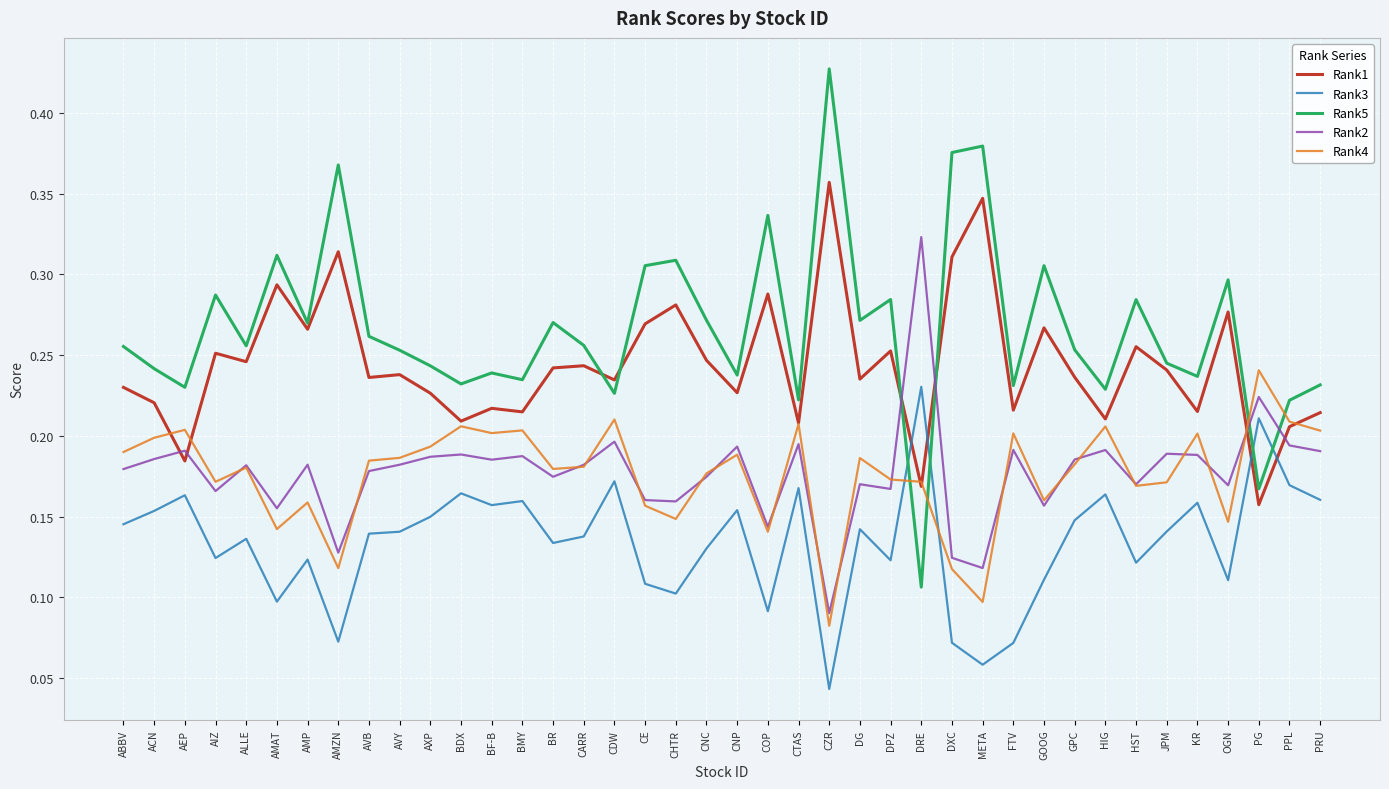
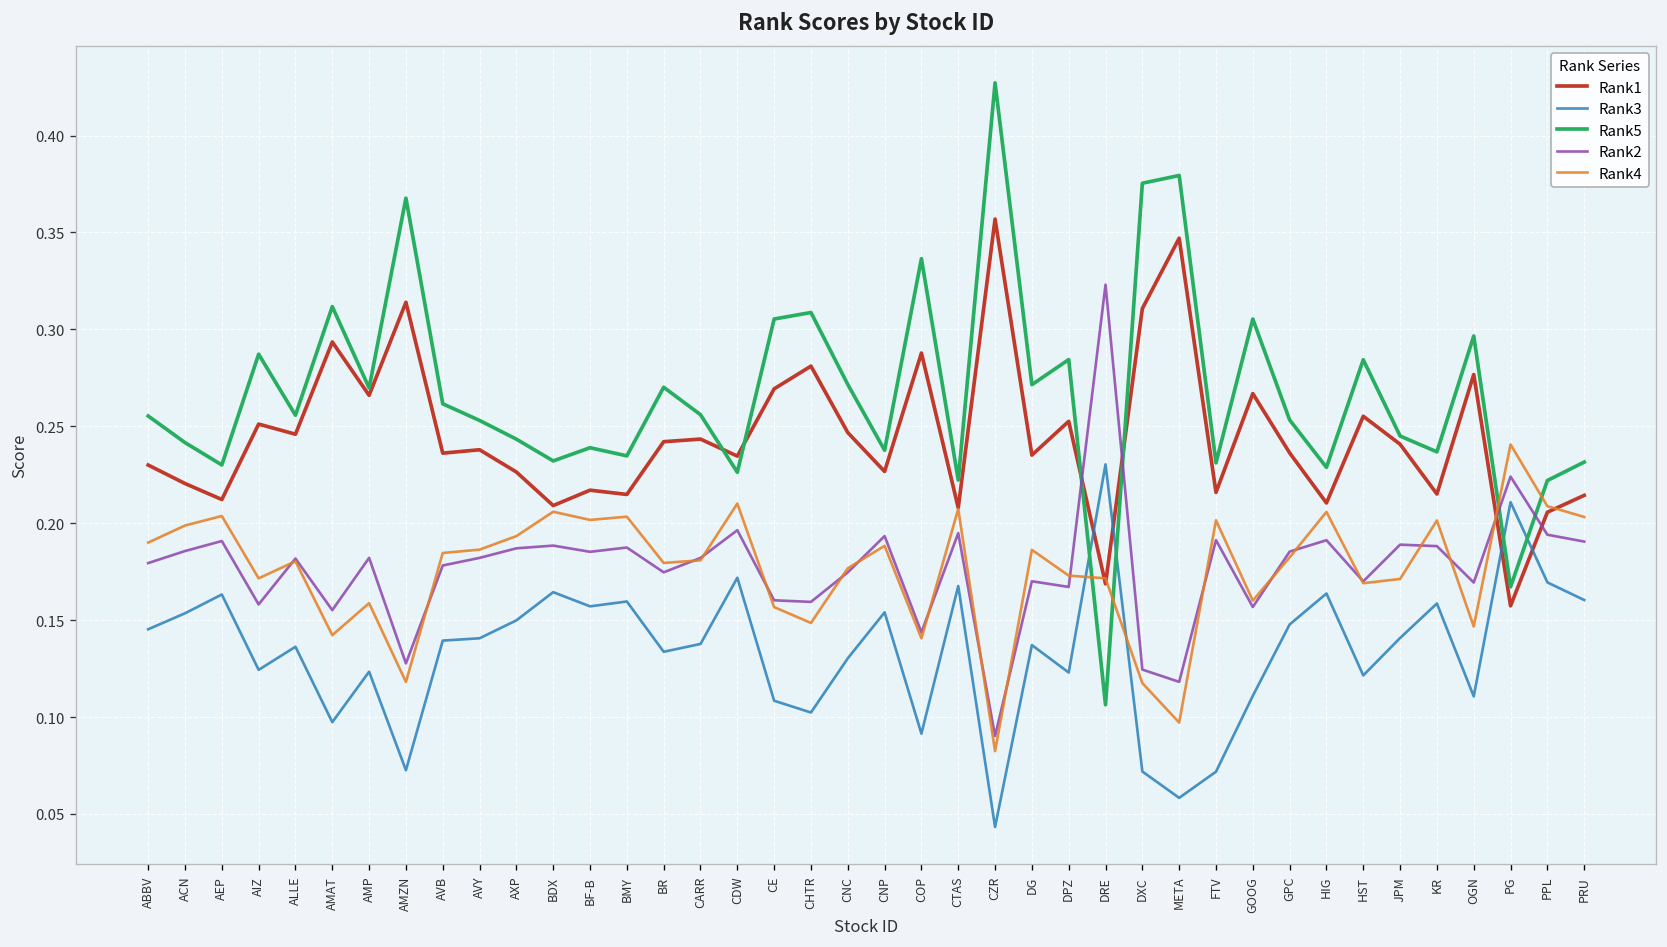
  {
    "Rank1": {
      "ABBV": 0.230,
      "ACN": 0.220,
-     "AEP": 0.184,
+     "AEP": 0.212,
      "AIZ": 0.251,
      "ALLE": 0.246,
      "AMAT": 0.293,
      "AMP": 0.266,
      "AMZN": 0.314,
      "AVB": 0.236,
      "AVY": 0.238,
      "AXP": 0.226,
      "BDX": 0.209,
      "BF-B": 0.217,
      "BMY": 0.215,
      "BR": 0.242,
      "CARR": 0.243,
      "CDW": 0.235,
      "CE": 0.269,
      "CHTR": 0.281,
      "CNC": 0.247,
      "CNP": 0.227,
      "COP": 0.288,
      "CZR": 0.357,
      "DG": 0.235,
      "DPZ": 0.253,
      "DRE": 0.169,
      "DXC": 0.311,
      "META": 0.347,
      "FTV": 0.216,
      "GOOG": 0.267,
      "GPC": 0.236,
      "HIG": 0.210,
      "HST": 0.255,
      "JPM": 0.241,
      "KR": 0.215,
      "OGN": 0.277,
      "PG": 0.157,
      "PPL": 0.206,
      "PRU": 0.214
    },
    "Rank3": {
      "ABBV": 0.145,
      "ACN": 0.154,
      "AEP": 0.163,
      "AIZ": 0.124,
      "ALLE": 0.136,
      "AMAT": 0.097,
      "AMP": 0.123,
      "AMZN": 0.073,
      "AVB": 0.139,
      "AVY": 0.141,
      "AXP": 0.150,
      "BDX": 0.164,
      "BF-B": 0.157,
      "BMY": 0.160,
      "BR": 0.134,
      "CARR": 0.138,
      "CDW": 0.172,
      "CE": 0.108,
      "CHTR": 0.102,
      "CNC": 0.130,
      "CNP": 0.154,
      "COP": 0.091,
      "CTAS": 0.168,
      "CZR": 0.043,
-     "DG": 0.142,
+     "DG": 0.137,
      "DPZ": 0.123,
      "DRE": 0.230,
      "DXC": 0.072,
      "META": 0.058,
      "FTV": 0.072,
      "GOOG": 0.111,
      "GPC": 0.148,
      "HIG": 0.164,
      "HST": 0.121,
      "JPM": 0.141,
      "KR": 0.159,
      "OGN": 0.111,
      "PG": 0.211,
      "PPL": 0.169,
      "PRU": 0.160
    },
    "Rank5": {
      "ABBV": 0.255,
      "ACN": 0.242,
      "AEP": 0.230,
      "AIZ": 0.287,
      "ALLE": 0.256,
      "AMAT": 0.312,
      "AMP": 0.270,
      "AMZN": 0.368,
      "AVB": 0.262,
      "AVY": 0.253,
      "AXP": 0.243,
      "BDX": 0.232,
      "BF-B": 0.239,
      "BMY": 0.235,
      "BR": 0.270,
      "CARR": 0.256,
      "CDW": 0.226,
      "CE": 0.305,
      "CHTR": 0.309,
      "CNC": 0.272,
      "CNP": 0.238,
      "COP": 0.336,
      "CTAS": 0.222,
      "CZR": 0.427,
      "DG": 0.271,
      "DPZ": 0.284,
      "DRE": 0.106,
      "DXC": 0.375,
      "META": 0.379,
      "FTV": 0.231,
      "GOOG": 0.305,
      "GPC": 0.253,
      "HIG": 0.229,
      "HST": 0.284,
      "JPM": 0.245,
      "KR": 0.237,
      "OGN": 0.297,
      "PG": 0.167,
      "PPL": 0.222,
      "PRU": 0.232
    },
    "Rank2": {
      "ABBV": 0.179,
      "ACN": 0.186,
      "AEP": 0.191,
-     "AIZ": 0.166,
+     "AIZ": 0.158,
      "AMAT": 0.155,
      "AMP": 0.182,
      "AMZN": 0.128,
      "AVB": 0.178,
      "AVY": 0.182,
      "AXP": 0.187,
      "BDX": 0.188,
      "BF-B": 0.185,
      "BMY": 0.187,
      "BR": 0.175,
      "CDW": 0.196,
      "CE": 0.160,
      "CHTR": 0.159,
      "CNC": 0.175,
      "CNP": 0.193,
      "COP": 0.144,
      "CTAS": 0.195,
      "CZR": 0.090,
      "DG": 0.170,
      "DPZ": 0.167,
      "DRE": 0.323,
      "DXC": 0.124,
      "META": 0.118,
      "FTV": 0.191,
      "GOOG": 0.157,
      "GPC": 0.185,
      "HIG": 0.191,
      "JPM": 0.189,
      "KR": 0.188,
      "OGN": 0.169,
      "PG": 0.224,
      "PPL": 0.194,
      "PRU": 0.191
    },
    "Rank4": {
      "ABBV": 0.190,
      "ACN": 0.199,
      "AEP": 0.204,
      "AIZ": 0.172,
      "AMAT": 0.142,
      "AMP": 0.159,
      "AMZN": 0.118,
      "AVB": 0.185,
      "AVY": 0.186,
      "AXP": 0.193,
      "BDX": 0.206,
      "BF-B": 0.202,
      "BMY": 0.203,
      "BR": 0.180,
      "CDW": 0.210,
      "CE": 0.157,
      "CHTR": 0.149,
      "CNC": 0.177,
      "CNP": 0.188,
      "COP": 0.141,
      "CZR": 0.082,
      "DG": 0.186,
      "DPZ": 0.173,
      "DRE": 0.172,
      "DXC": 0.118,
      "META": 0.097,
      "FTV": 0.201,
      "GOOG": 0.160,
      "GPC": 0.182,
      "HIG": 0.206,
      "JPM": 0.171,
      "KR": 0.201,
      "OGN": 0.147,
      "PG": 0.241,
      "PPL": 0.209,
      "PRU": 0.203
    }
  }
